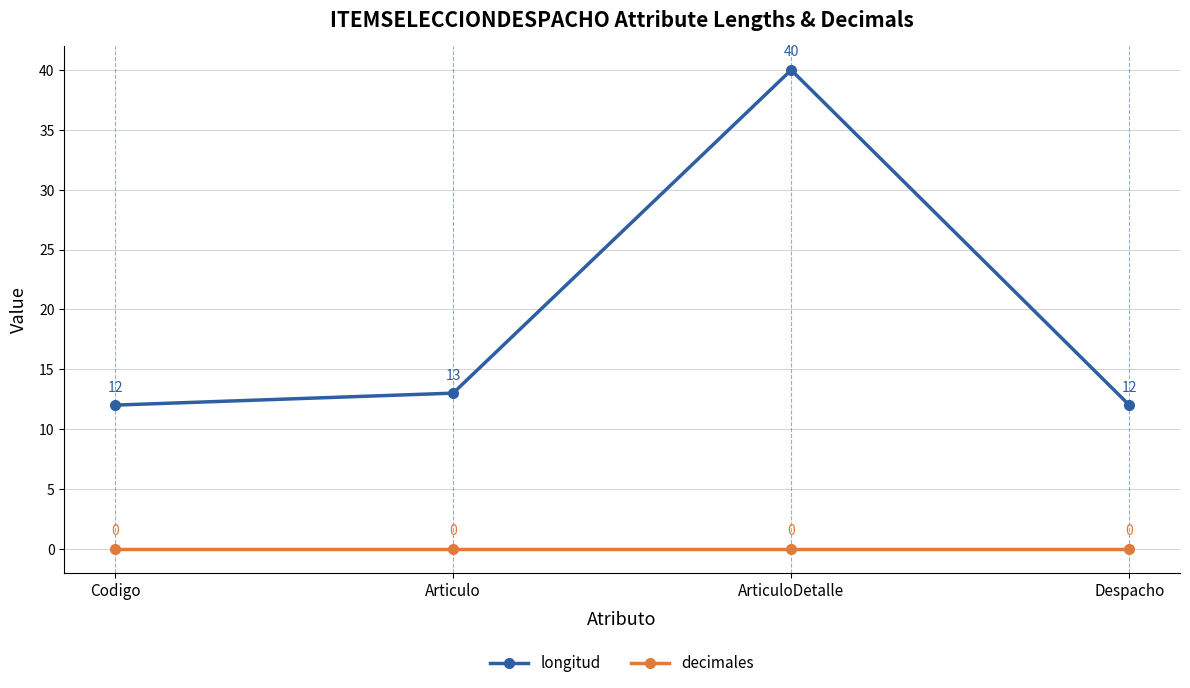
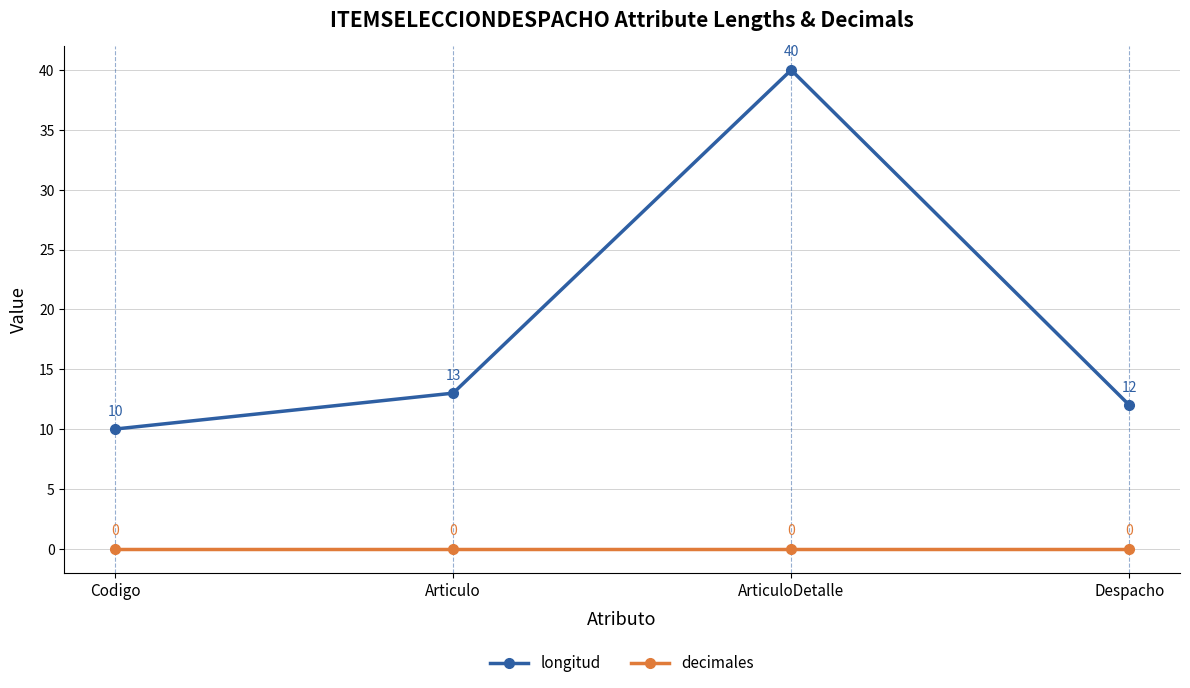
  {
    "longitud": {
-     "Codigo": 12,
+     "Codigo": 10,
      "Articulo": 13,
      "ArticuloDetalle": 40,
      "Despacho": 12
    },
    "decimales": {
      "Codigo": 0,
      "Articulo": 0,
      "ArticuloDetalle": 0,
      "Despacho": 0
    }
  }
